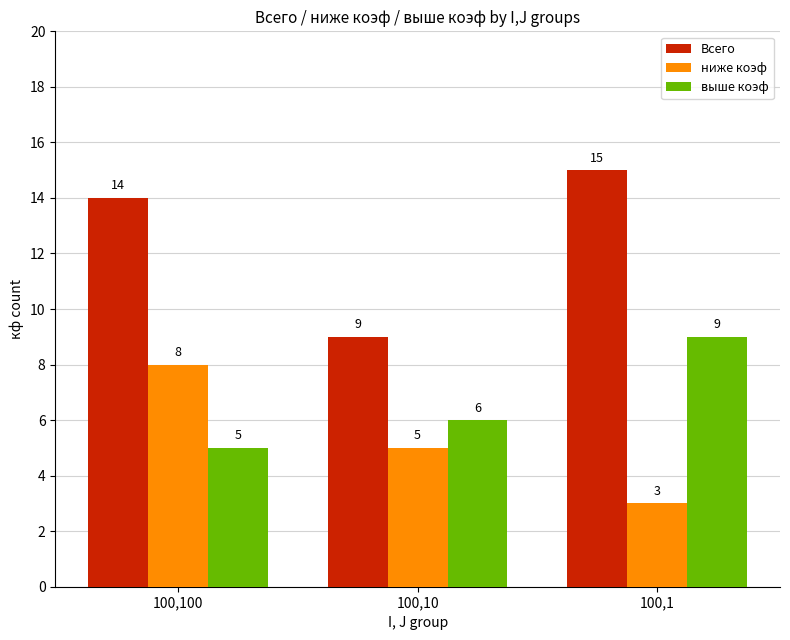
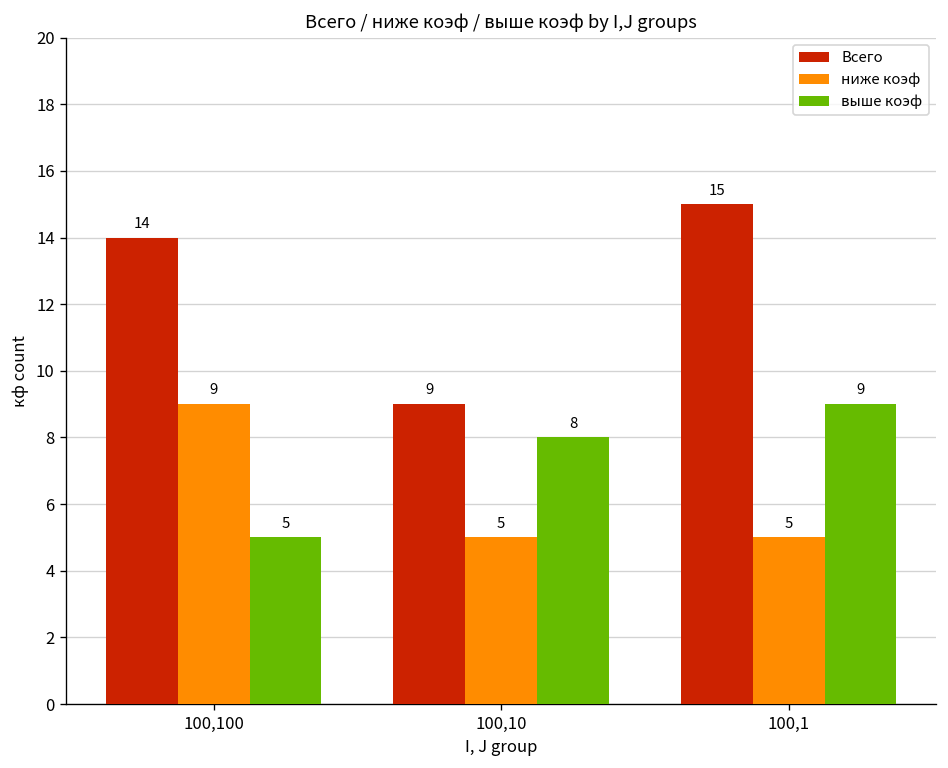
  {
    "Всего": {
      "100,100": 14,
      "100,10": 9,
      "100,1": 15
    },
    "ниже коэф": {
-     "100,100": 8,
+     "100,100": 9,
      "100,10": 5,
-     "100,1": 3
+     "100,1": 5
    },
    "выше коэф": {
      "100,100": 5,
-     "100,10": 6,
+     "100,10": 8,
      "100,1": 9
    }
  }
